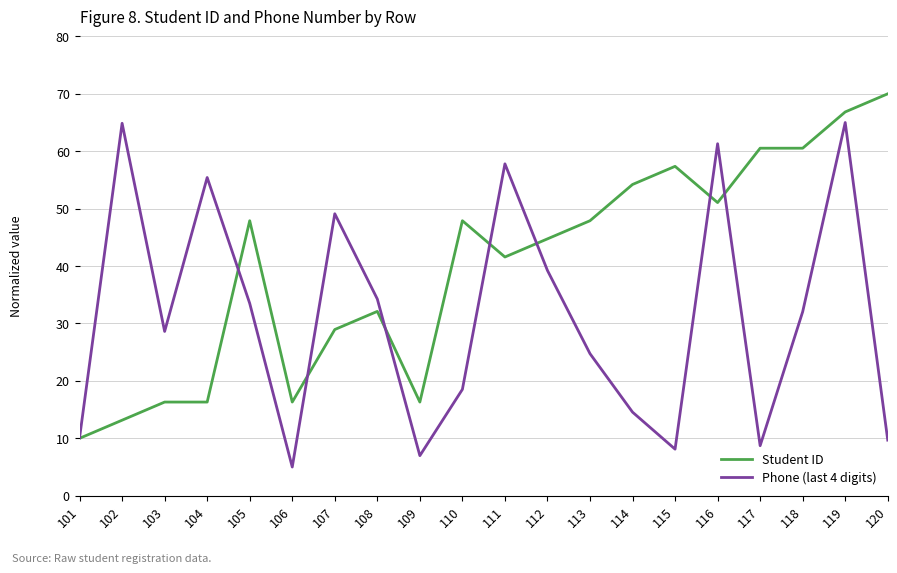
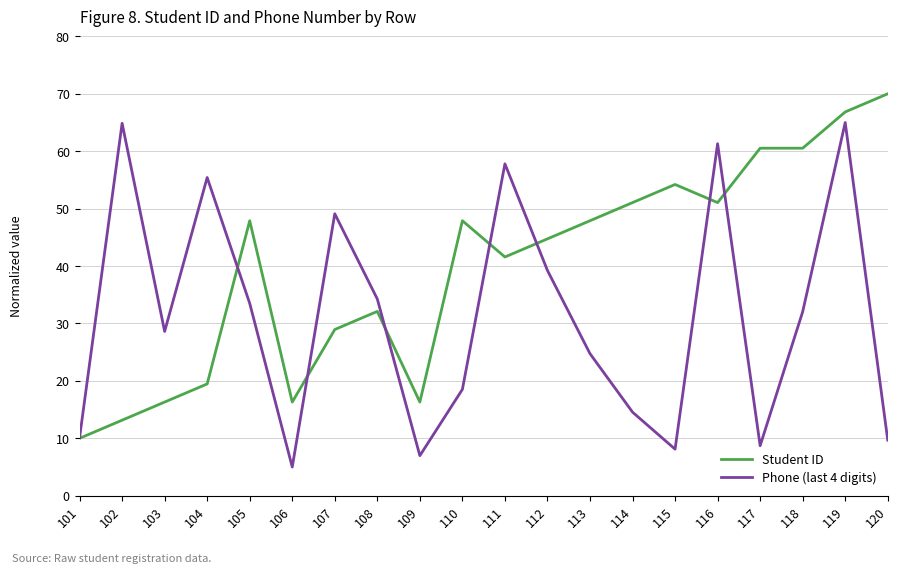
  {
    "Student ID": {
      "102": 13,
      "103": 16,
-     "104": 16,
+     "104": 19,
      "105": 48,
      "106": 16,
      "107": 29,
      "108": 32,
      "109": 16,
      "110": 48,
      "111": 42,
      "112": 45,
      "113": 48,
-     "114": 54,
-     "115": 57,
+     "114": 51,
+     "115": 54,
      "116": 51,
      "117": 61,
      "118": 61,
      "119": 67,
      "120": 70
    },
    "Phone (last 4 digits)": {
      "102": 65,
      "103": 29,
      "104": 55,
      "105": 34,
      "106": 5,
      "107": 49,
      "108": 34,
      "109": 7,
      "110": 19,
      "111": 58,
      "112": 39,
      "113": 25,
      "114": 15,
      "115": 8,
      "116": 61,
      "117": 9,
      "118": 32,
      "119": 65,
      "120": 10
    }
  }
